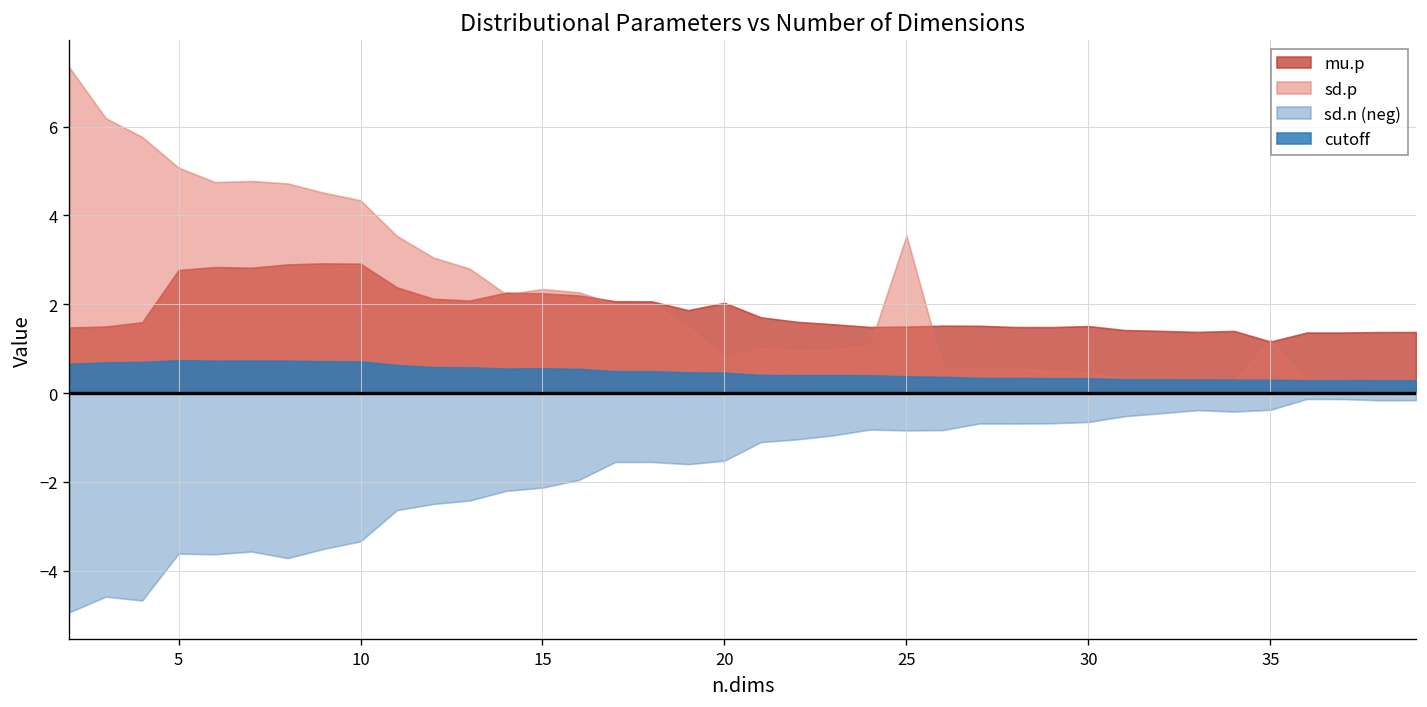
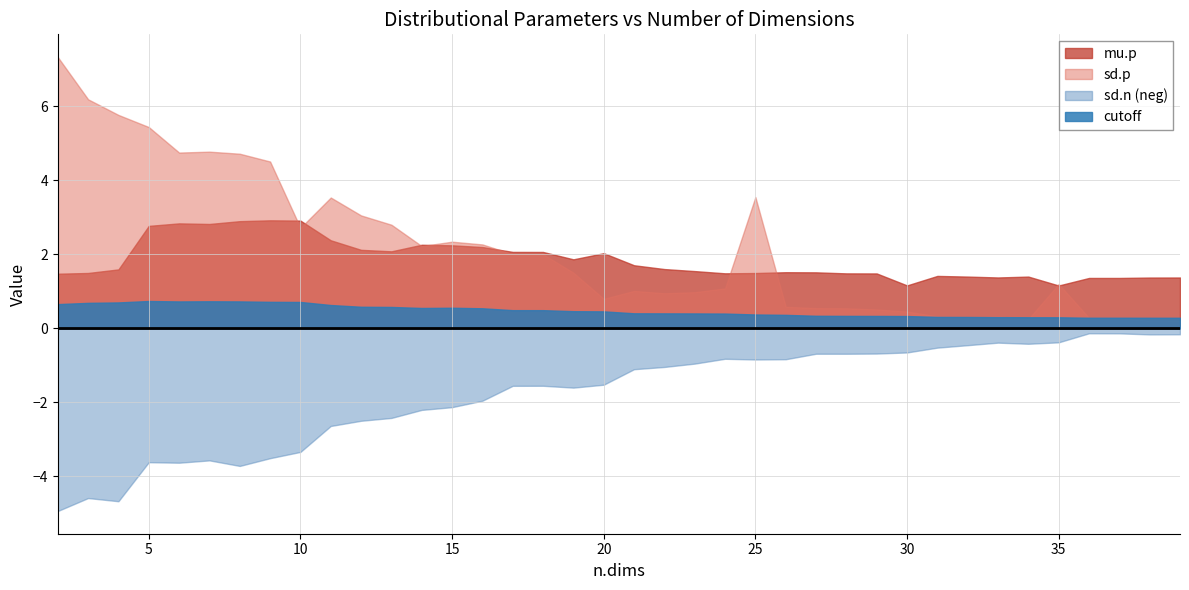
  {
    "mu.p": {
      "5": 2.8,
      "10": 2.9,
      "15": 2.2,
      "20": 2.0,
      "25": 1.5,
-     "30": 1.5
+     "30": 1.2
    },
    "sd.p": {
-     "5": 5.1,
-     "10": 4.3,
+     "5": 5.4,
+     "10": 2.7,
      "15": 2.3,
      "20": 0.8,
      "25": 3.5,
      "30": 0.5
    }
  }
